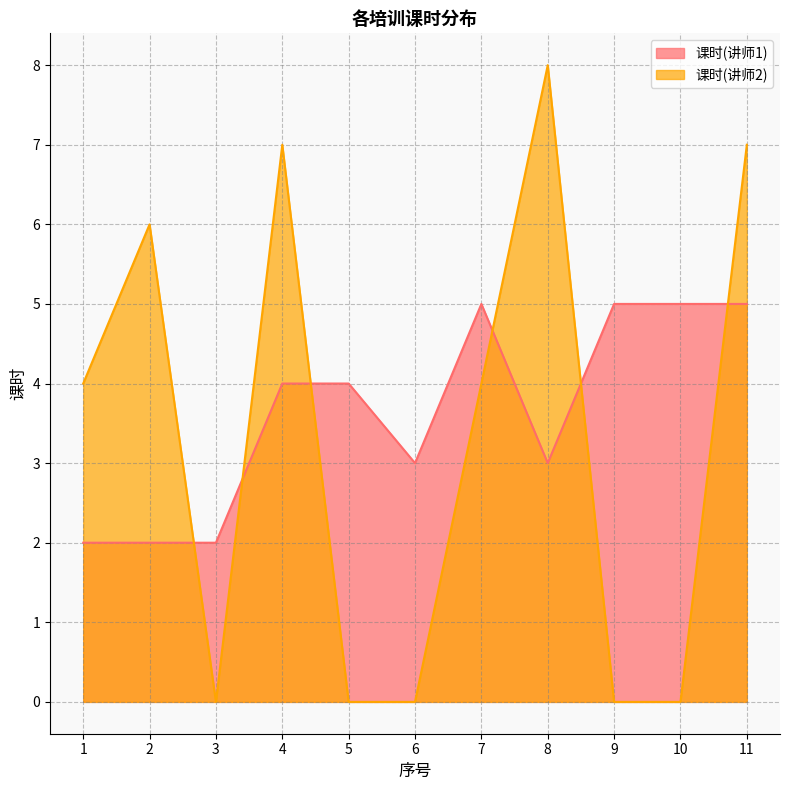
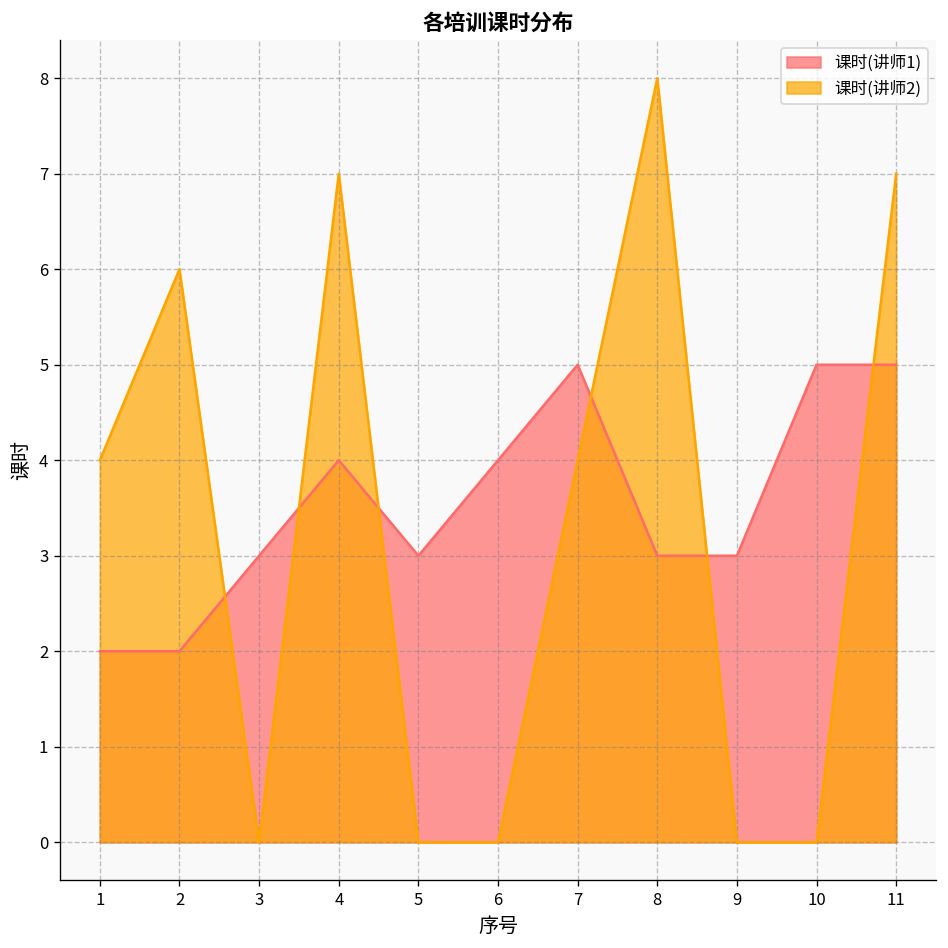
  {
    "课时(讲师1)": {
      "1": 2,
      "2": 2,
-     "3": 2,
+     "3": 3,
      "4": 4,
-     "5": 4,
-     "6": 3,
+     "5": 3,
+     "6": 4,
      "7": 5,
      "8": 3,
-     "9": 5,
+     "9": 3,
      "10": 5,
      "11": 5
    },
    "课时(讲师2)": {
      "1": 4,
      "2": 6,
      "3": 0,
      "4": 7,
      "5": 0,
      "6": 0,
      "7": 4,
      "8": 8,
      "9": 0,
      "10": 0,
      "11": 7
    }
  }
